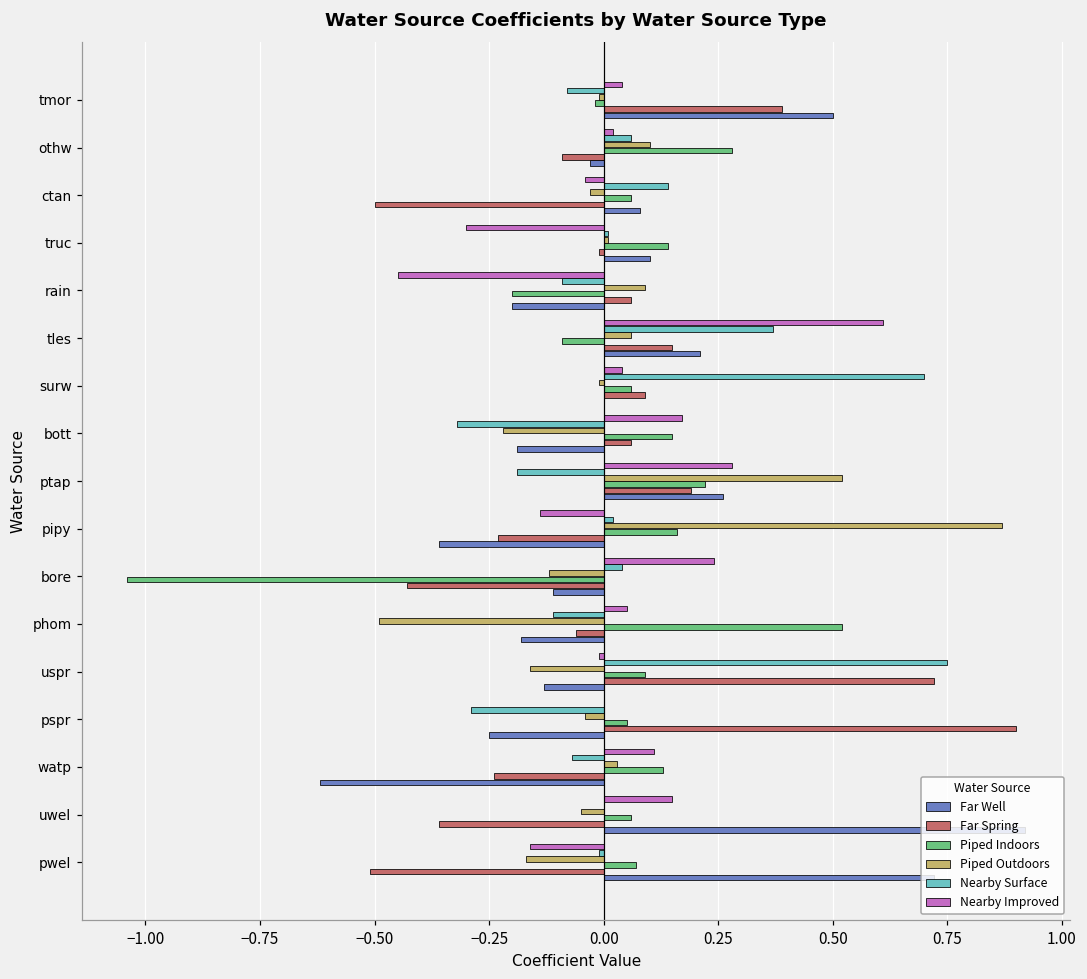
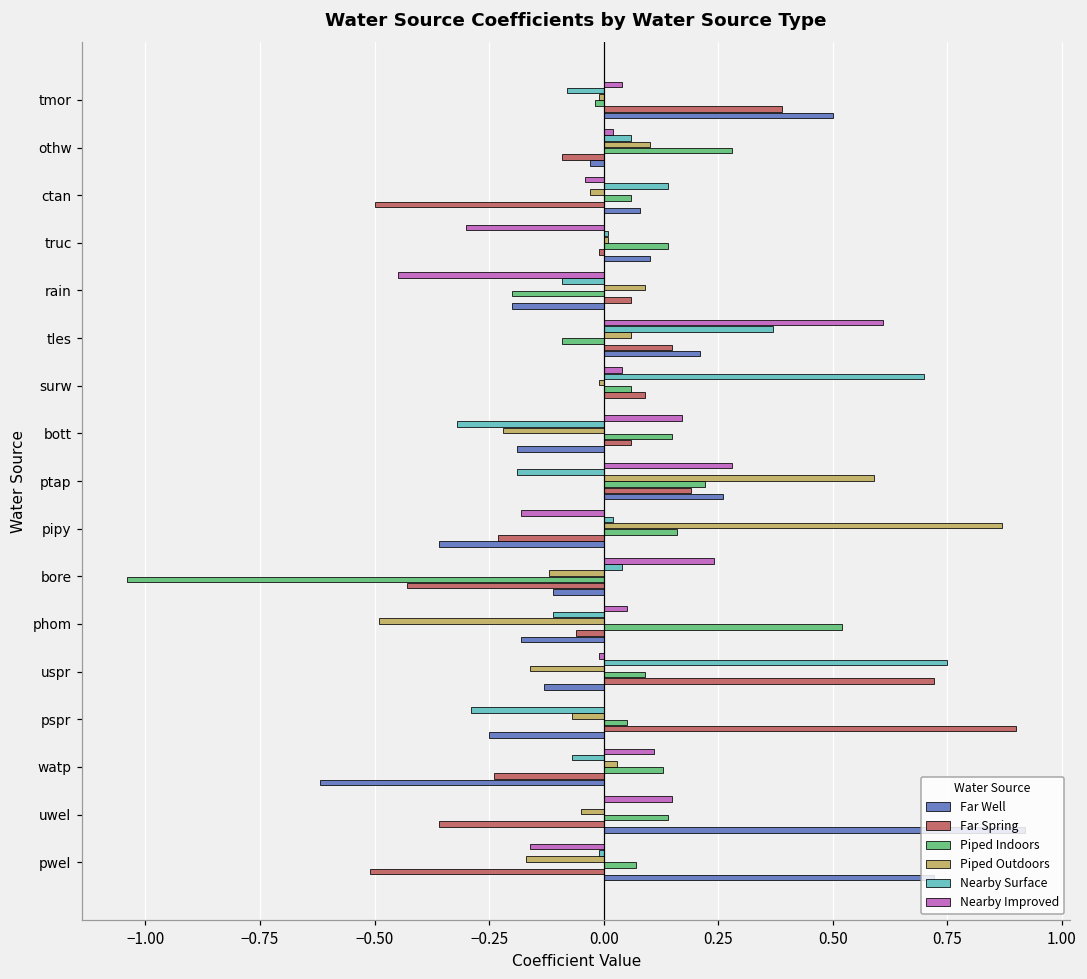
  {
    "Far Well": {
      "tmor": 0.50,
      "othw": -0.03,
      "ctan": 0.08,
      "truc": 0.10,
      "rain": -0.20,
      "tles": 0.21,
      "surw": 0.00,
      "bott": -0.19,
      "ptap": 0.26,
      "pipy": -0.36,
      "bore": -0.11,
      "phom": -0.18,
      "uspr": -0.13,
      "pspr": -0.25,
      "watp": -0.62
    },
    "Far Spring": {
      "tmor": 0.39,
      "othw": -0.09,
      "ctan": -0.50,
      "truc": -0.01,
      "rain": 0.06,
      "tles": 0.15,
      "surw": 0.09,
      "bott": 0.06,
      "ptap": 0.19,
      "pipy": -0.23,
      "bore": -0.43,
      "phom": -0.06,
      "uspr": 0.72,
      "pspr": 0.90,
      "watp": -0.24,
      "uwel": -0.36,
      "pwel": -0.51
    },
    "Piped Indoors": {
      "tmor": -0.02,
      "othw": 0.28,
      "ctan": 0.06,
      "truc": 0.14,
      "rain": -0.20,
      "tles": -0.09,
      "surw": 0.06,
      "bott": 0.15,
      "ptap": 0.22,
      "pipy": 0.16,
      "bore": -1.04,
      "phom": 0.52,
      "uspr": 0.09,
      "pspr": 0.05,
      "watp": 0.13,
-     "uwel": 0.06,
+     "uwel": 0.14,
      "pwel": 0.07
    },
    "Piped Outdoors": {
      "tmor": -0.01,
      "othw": 0.10,
      "ctan": -0.03,
      "truc": 0.01,
      "rain": 0.09,
      "tles": 0.06,
      "surw": -0.01,
      "bott": -0.22,
-     "ptap": 0.52,
+     "ptap": 0.59,
      "pipy": 0.87,
      "bore": -0.12,
      "phom": -0.49,
      "uspr": -0.16,
-     "pspr": -0.04,
+     "pspr": -0.07,
      "watp": 0.03,
      "uwel": -0.05,
      "pwel": -0.17
    },
    "Nearby Surface": {
      "tmor": -0.08,
      "othw": 0.06,
      "ctan": 0.14,
      "truc": 0.01,
      "rain": -0.09,
      "tles": 0.37,
      "surw": 0.70,
      "bott": -0.32,
      "ptap": -0.19,
      "pipy": 0.02,
      "bore": 0.04,
      "phom": -0.11,
      "uspr": 0.75,
      "pspr": -0.29,
      "watp": -0.07,
      "uwel": 0.00,
      "pwel": -0.01
    },
    "Nearby Improved": {
      "tmor": 0.04,
      "othw": 0.02,
      "ctan": -0.04,
      "truc": -0.30,
      "rain": -0.45,
      "tles": 0.61,
      "surw": 0.04,
      "bott": 0.17,
      "ptap": 0.28,
-     "pipy": -0.14,
+     "pipy": -0.18,
      "bore": 0.24,
      "phom": 0.05,
      "uspr": -0.01,
      "pspr": 0.00,
      "watp": 0.11,
      "uwel": 0.15,
      "pwel": -0.16
    }
  }
